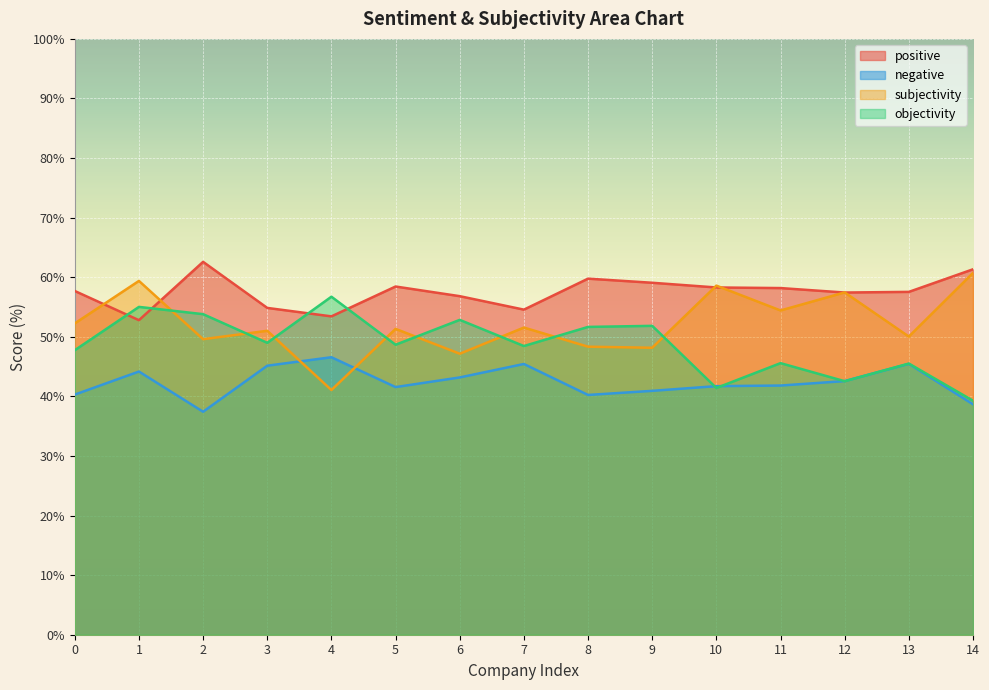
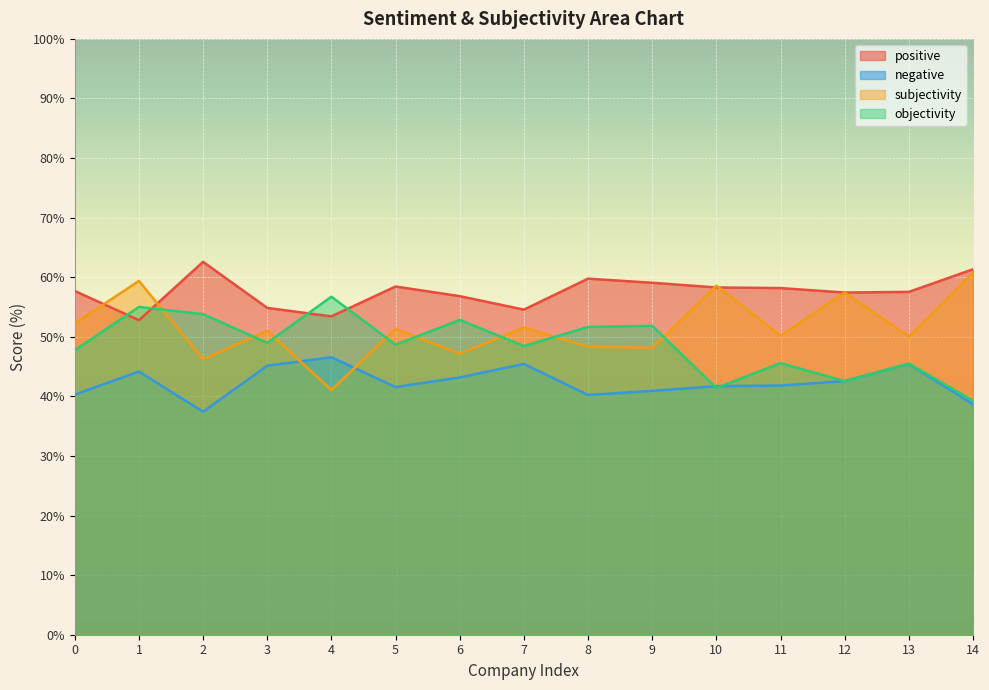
  {
    "positive": {
      "0": "58%",
      "1": "53%",
      "2": "63%",
      "3": "55%",
      "4": "53%",
      "5": "58%",
      "6": "57%",
      "7": "55%",
      "8": "60%",
      "9": "59%",
      "11": "58%",
      "13": "58%",
      "14": "61%"
    },
    "negative": {
      "0": "40%",
      "1": "44%",
      "2": "37%",
      "3": "45%",
      "4": "47%",
      "5": "42%",
      "6": "43%",
      "7": "45%",
      "8": "40%",
      "9": "41%",
      "11": "42%",
      "14": "39%"
    },
    "subjectivity": {
      "0": "52%",
      "1": "59%",
-     "2": "50%",
+     "2": "46%",
      "3": "51%",
      "4": "41%",
      "5": "51%",
      "6": "47%",
      "7": "52%",
      "8": "48%",
      "9": "48%",
-     "11": "54%",
+     "11": "50%",
      "13": "50%",
      "14": "61%"
    },
    "objectivity": {
      "0": "48%",
      "1": "55%",
      "2": "54%",
      "3": "49%",
      "4": "57%",
      "5": "49%",
      "6": "53%",
      "7": "48%",
      "8": "52%",
      "9": "52%",
      "11": "46%",
      "14": "39%"
    }
  }
